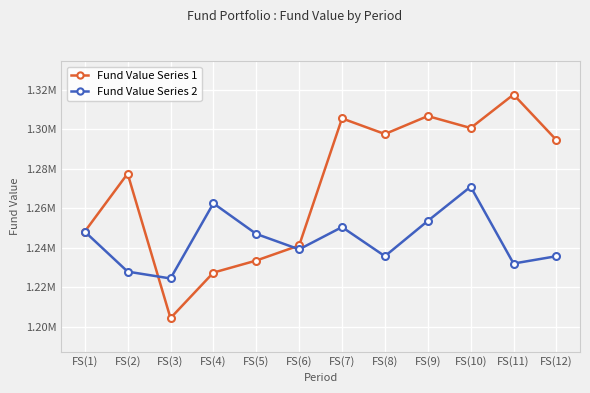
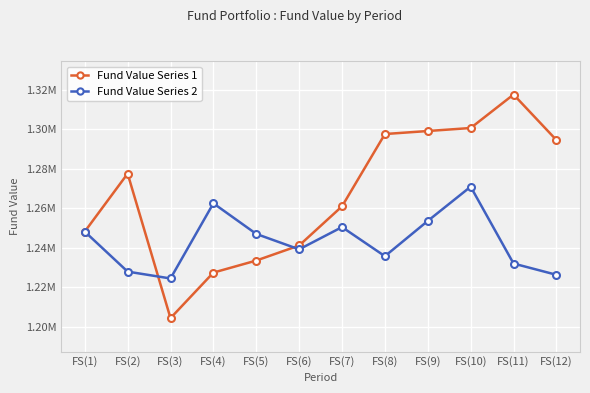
  {
    "Fund Value Series 1": {
      "FS(2)": 1278000,
      "FS(3)": 1204000,
      "FS(4)": 1227000,
      "FS(5)": 1234000,
      "FS(6)": 1241000,
-     "FS(7)": 1305000,
+     "FS(7)": 1261000,
      "FS(8)": 1298000,
-     "FS(9)": 1307000,
+     "FS(9)": 1299000,
      "FS(10)": 1301000,
      "FS(11)": 1318000,
      "FS(12)": 1295000
    },
    "Fund Value Series 2": {
      "FS(2)": 1228000,
      "FS(3)": 1225000,
      "FS(4)": 1263000,
      "FS(5)": 1247000,
      "FS(6)": 1239000,
      "FS(7)": 1251000,
      "FS(8)": 1236000,
      "FS(9)": 1254000,
      "FS(10)": 1271000,
      "FS(11)": 1232000,
-     "FS(12)": 1236000
+     "FS(12)": 1226000
    }
  }
